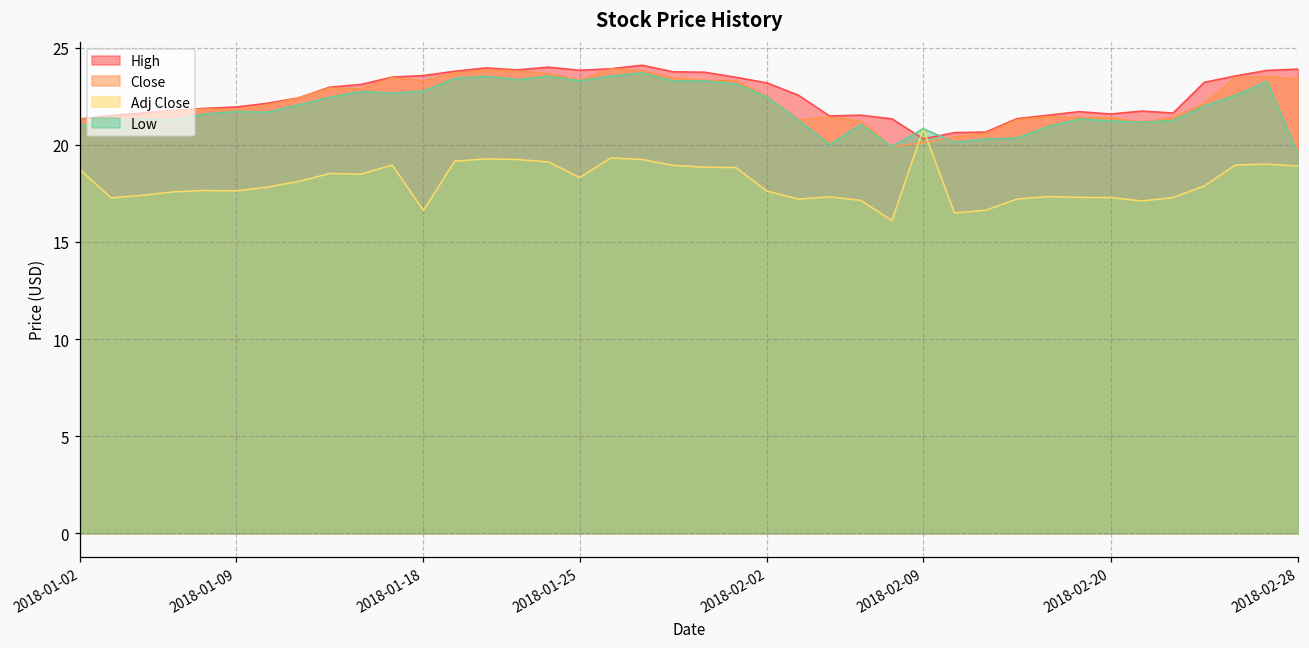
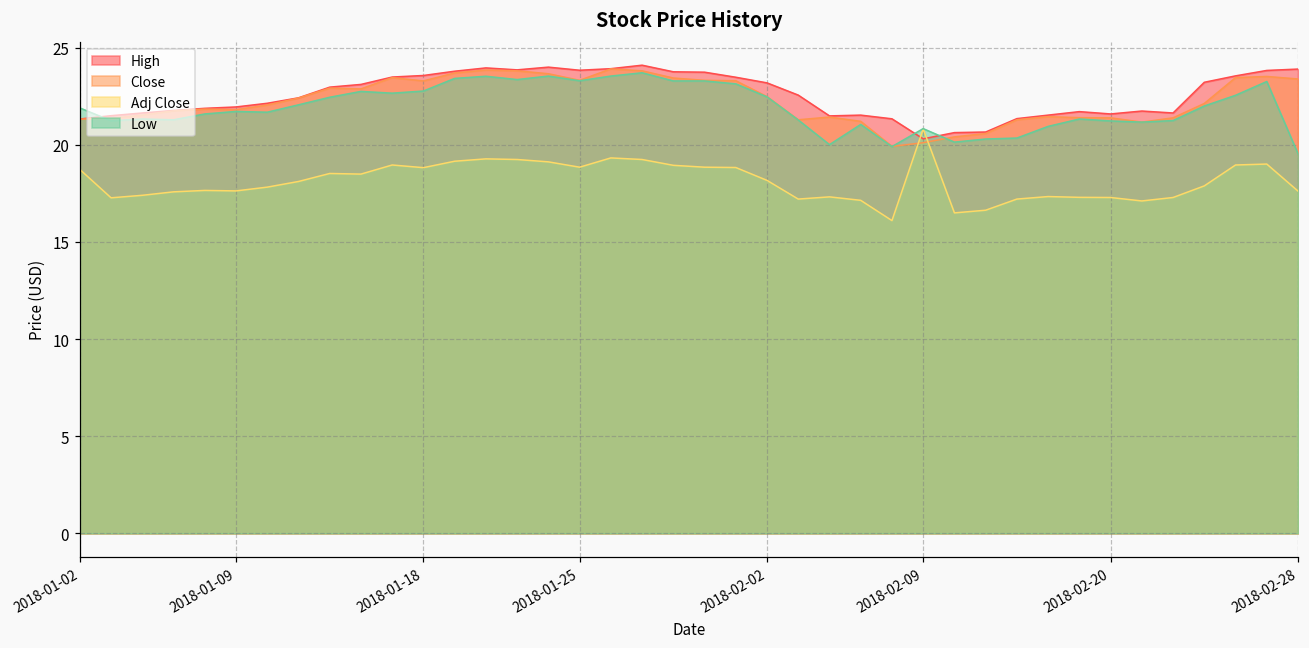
  {
    "Adj Close": {
      "2018-01-02": 18.7,
      "2018-01-09": 17.6,
-     "2018-01-18": 16.6,
-     "2018-01-25": 18.3,
-     "2018-02-02": 17.6,
+     "2018-01-18": 18.8,
+     "2018-01-25": 18.8,
+     "2018-02-02": 18.2,
      "2018-02-20": 17.3,
-     "2018-02-28": 18.9
+     "2018-02-28": 17.6
    },
    "Low": {
-     "2018-01-02": 21.0,
+     "2018-01-02": 21.9,
      "2018-01-18": 22.8,
      "2018-02-20": 21.2,
      "2018-02-28": 19.5
    }
  }
